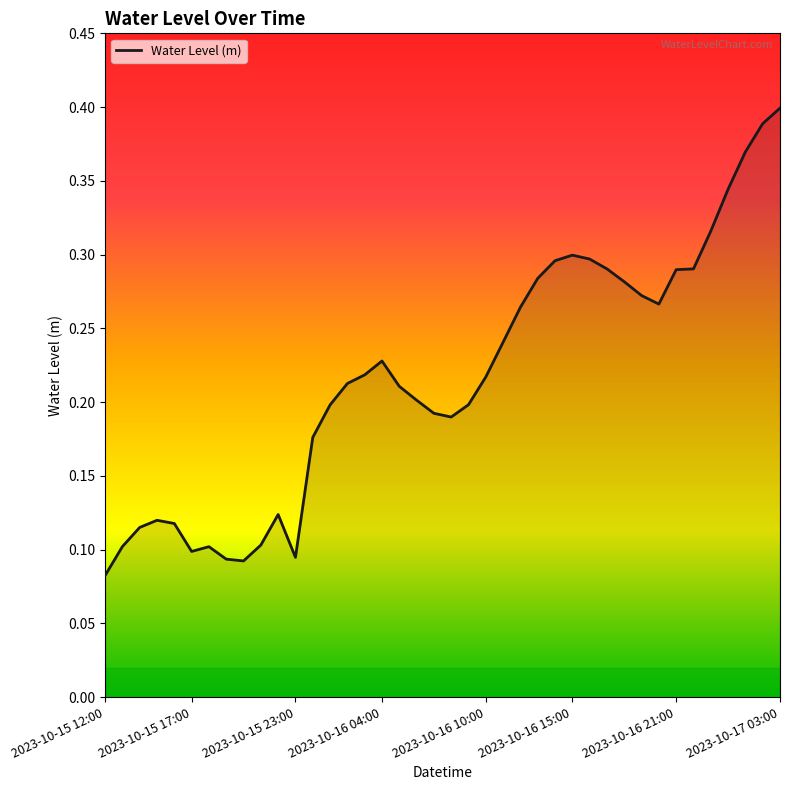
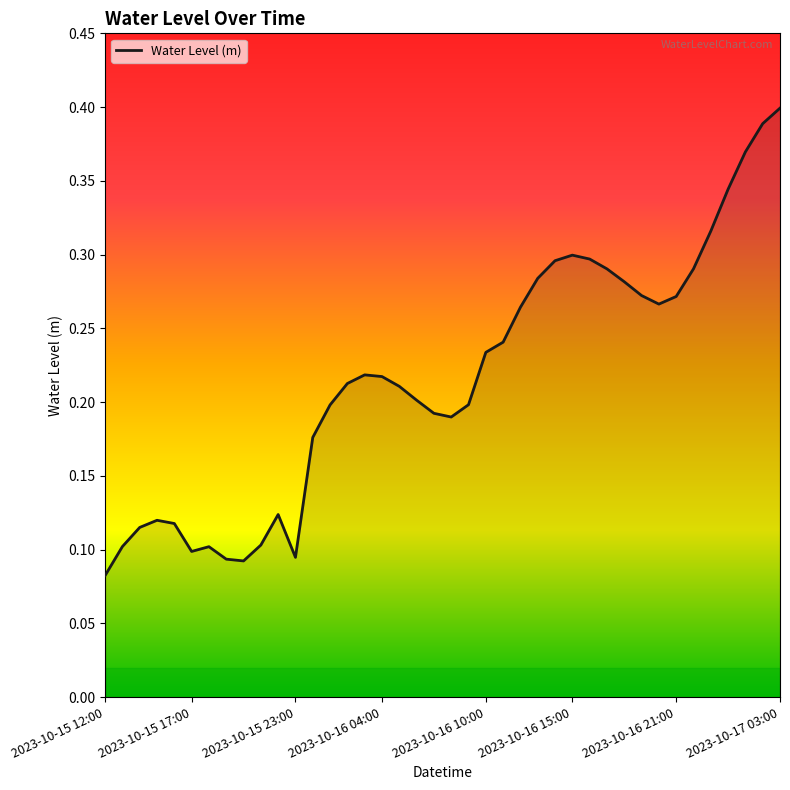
  {
    "2023-10-15 12:00": 0.082,
    "2023-10-15 17:00": 0.099,
    "2023-10-15 23:00": 0.095,
-   "2023-10-16 04:00": 0.228,
-   "2023-10-16 10:00": 0.217,
+   "2023-10-16 04:00": 0.217,
+   "2023-10-16 10:00": 0.234,
    "2023-10-16 15:00": 0.300,
-   "2023-10-16 21:00": 0.290,
+   "2023-10-16 21:00": 0.272,
    "2023-10-17 03:00": 0.399
  }
